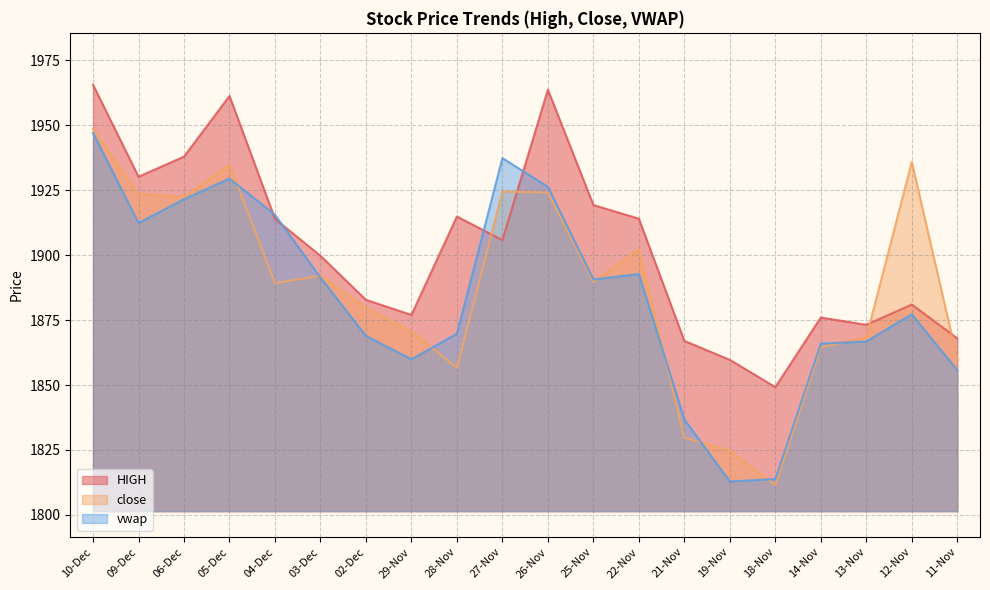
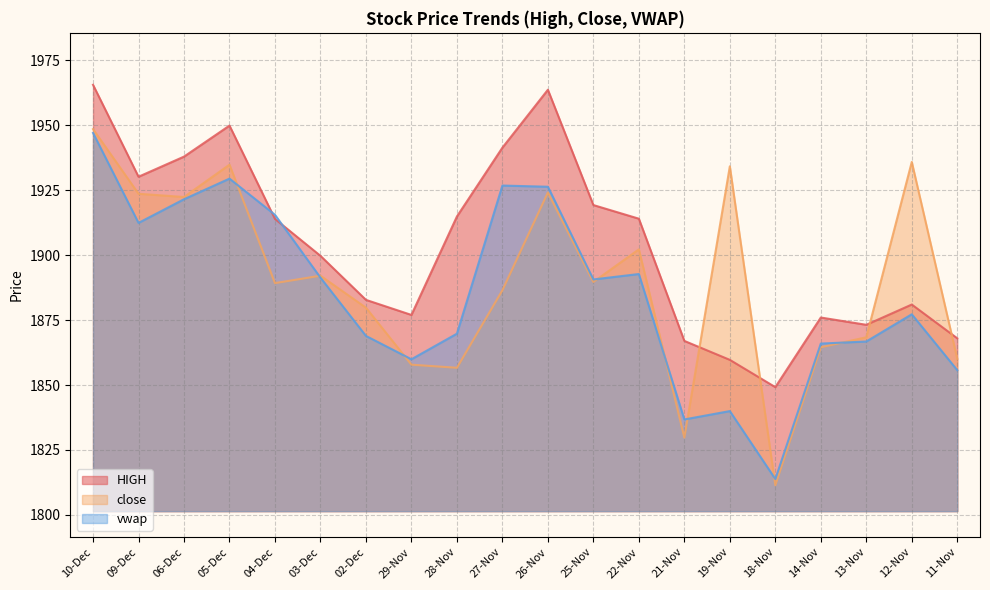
  {
    "HIGH": {
      "10-Dec": 1966,
      "09-Dec": 1930,
      "06-Dec": 1938,
-     "05-Dec": 1961,
+     "05-Dec": 1950,
      "04-Dec": 1914,
      "03-Dec": 1900,
      "02-Dec": 1883,
      "29-Nov": 1877,
      "28-Nov": 1915,
-     "27-Nov": 1906,
+     "27-Nov": 1941,
      "26-Nov": 1964,
      "25-Nov": 1919,
      "22-Nov": 1914,
      "21-Nov": 1867,
      "19-Nov": 1860,
      "18-Nov": 1849,
      "14-Nov": 1876,
      "13-Nov": 1873,
      "12-Nov": 1881,
      "11-Nov": 1868
    },
    "close": {
      "10-Dec": 1949,
      "09-Dec": 1924,
      "05-Dec": 1935,
      "04-Dec": 1889,
      "02-Dec": 1880,
-     "29-Nov": 1871,
+     "29-Nov": 1858,
      "28-Nov": 1857,
-     "27-Nov": 1925,
+     "27-Nov": 1887,
      "26-Nov": 1924,
      "22-Nov": 1902,
      "21-Nov": 1830,
-     "19-Nov": 1825,
+     "19-Nov": 1934,
      "18-Nov": 1811,
      "14-Nov": 1865,
      "13-Nov": 1868,
      "12-Nov": 1936,
      "11-Nov": 1860
    },
    "vwap": {
      "10-Dec": 1947,
      "09-Dec": 1912,
      "05-Dec": 1929,
      "04-Dec": 1916,
      "02-Dec": 1869,
      "29-Nov": 1860,
      "28-Nov": 1870,
-     "27-Nov": 1937,
+     "27-Nov": 1927,
      "26-Nov": 1926,
      "22-Nov": 1893,
      "21-Nov": 1837,
-     "19-Nov": 1813,
+     "19-Nov": 1840,
      "18-Nov": 1814,
      "14-Nov": 1866,
      "13-Nov": 1867,
      "12-Nov": 1877,
      "11-Nov": 1856
    }
  }
